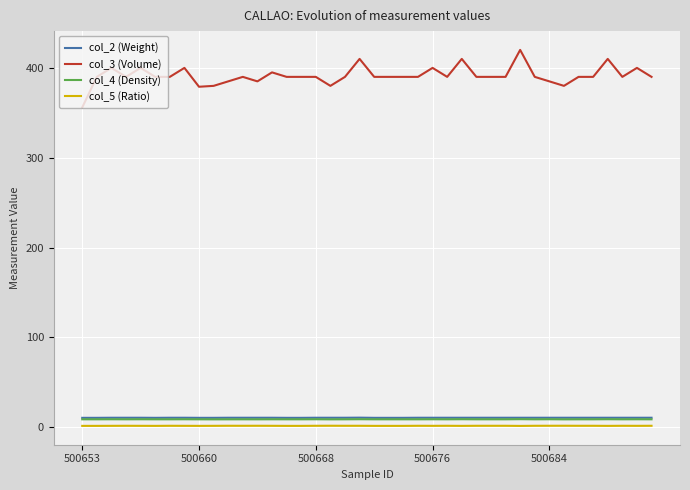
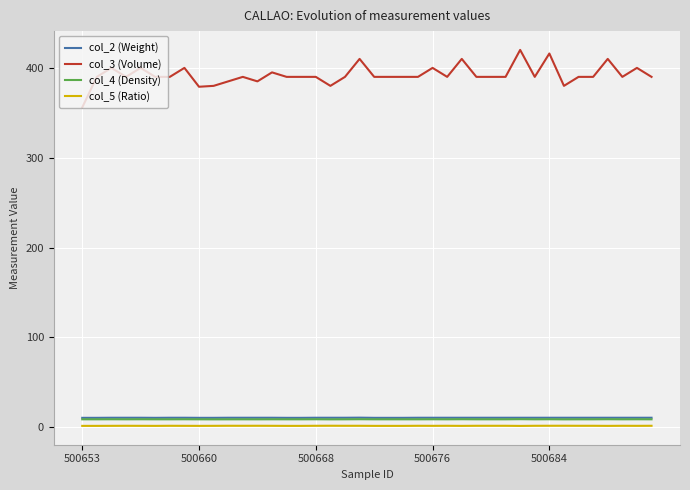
  {
    "col_3 (Volume)": {
      "500660": 380,
      "500668": 390,
      "500676": 400,
-     "500684": 390
+     "500684": 420
    },
    "col_5 (Ratio)": {
      "500653": 0,
      "500660": 0,
      "500668": 0,
      "500676": 0,
      "500684": 0
    }
  }
